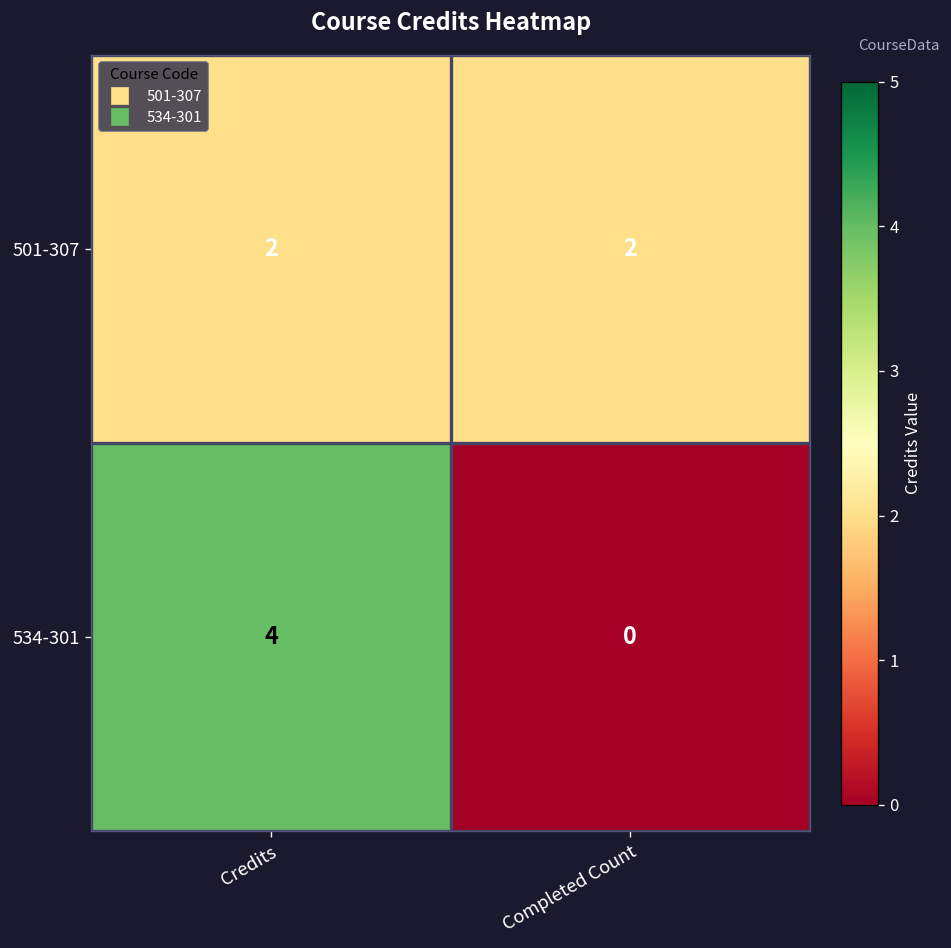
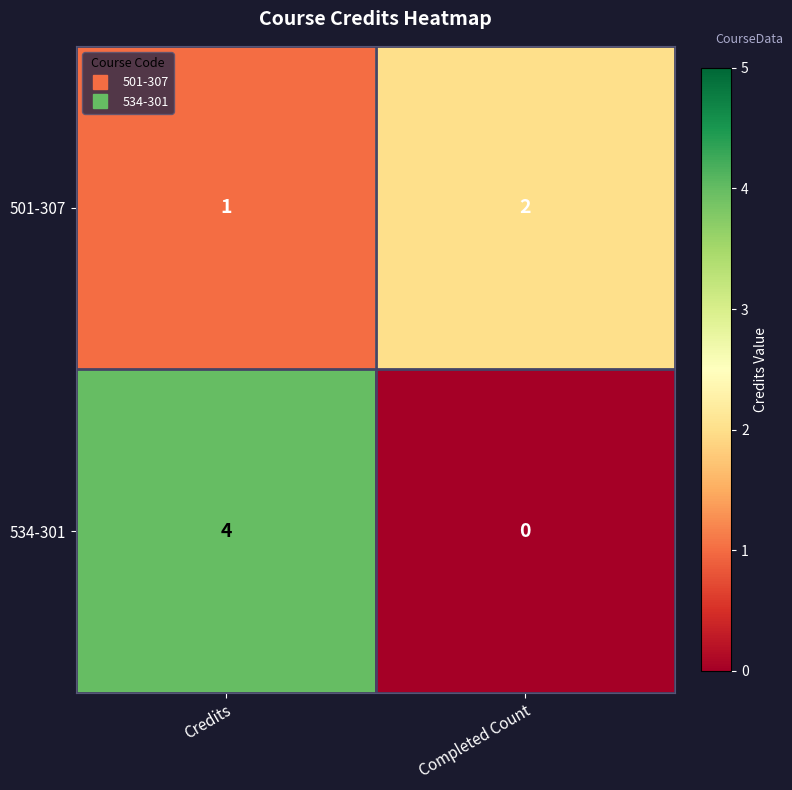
  {
    "501-307": {
-     "Credits": 2,
+     "Credits": 1,
      "Completed Count": 2
    },
    "534-301": {
      "Credits": 4,
      "Completed Count": 0
    }
  }
